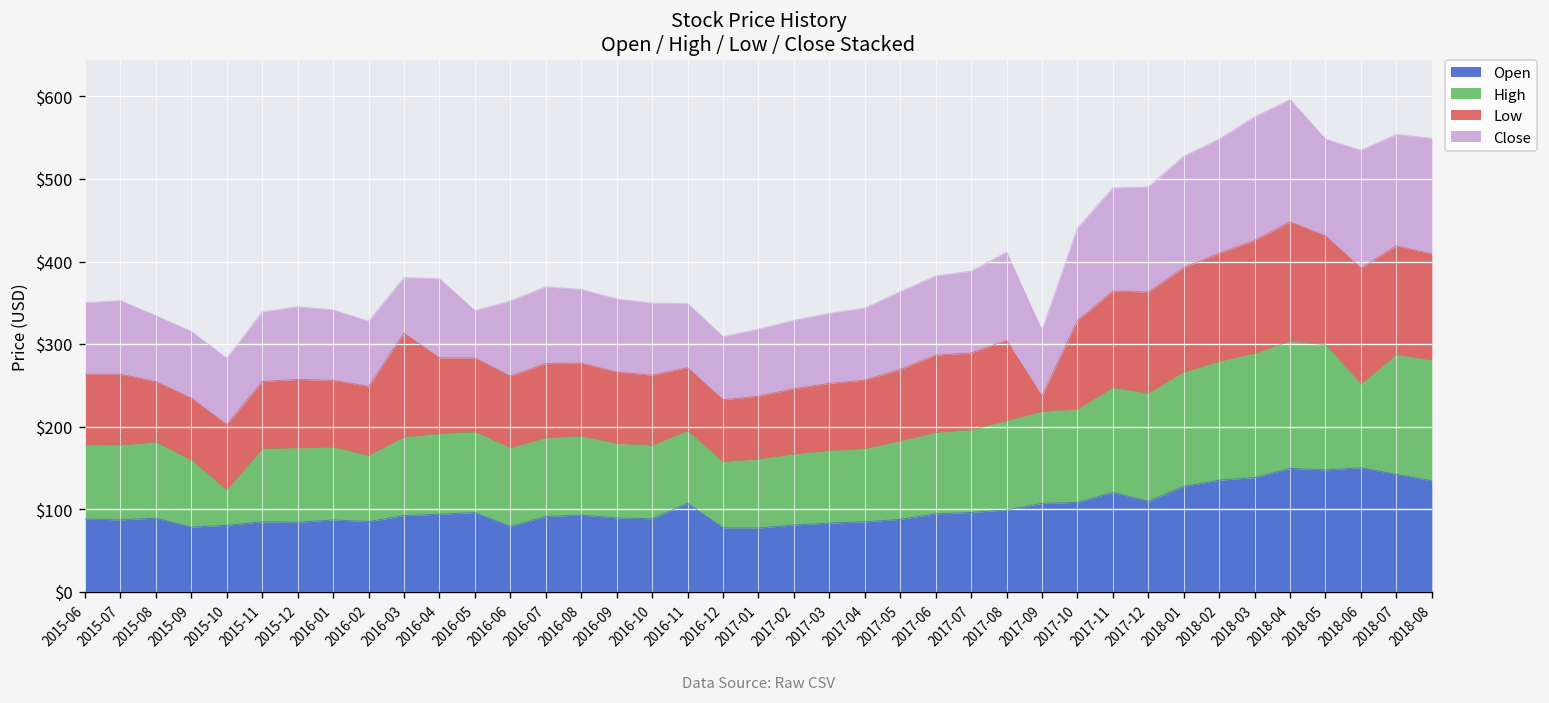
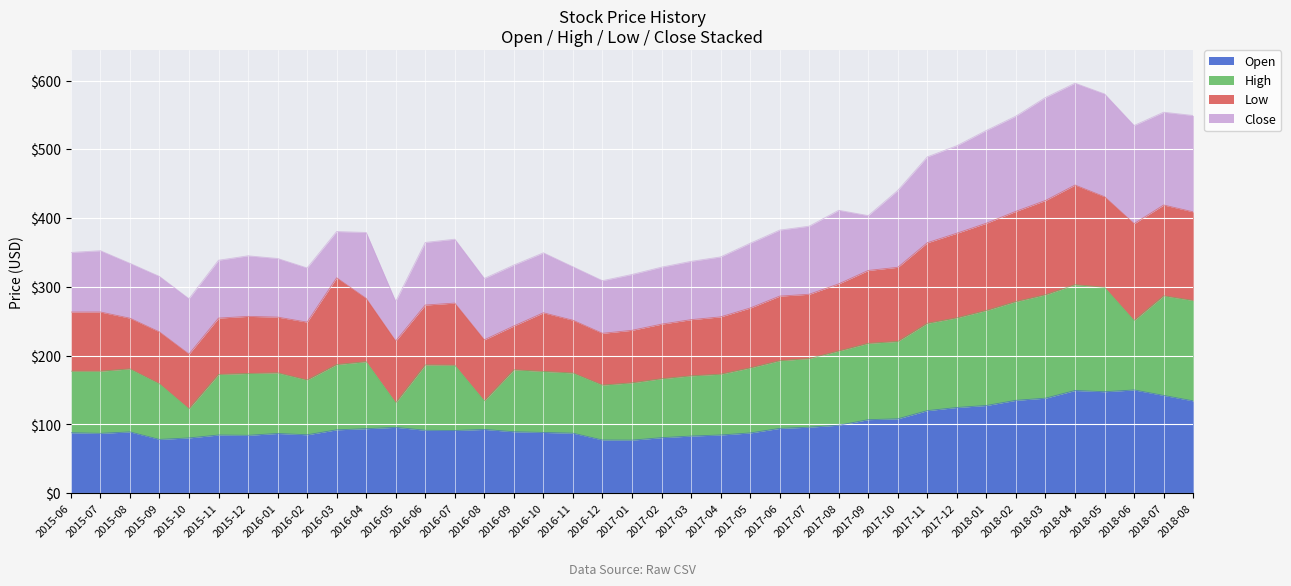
  {
    "Open": {
      "2015-06": "$90",
      "2015-07": "$90",
      "2015-08": "$90",
      "2015-09": "$80",
      "2015-10": "$80",
      "2015-11": "$80",
      "2015-12": "$80",
      "2016-01": "$90",
      "2016-02": "$90",
      "2016-03": "$90",
      "2016-04": "$90",
      "2016-05": "$100",
-     "2016-06": "$80",
+     "2016-06": "$90",
      "2016-07": "$90",
      "2016-08": "$90",
      "2016-09": "$90",
      "2016-10": "$90",
-     "2016-11": "$110",
+     "2016-11": "$90",
      "2016-12": "$80",
      "2017-01": "$80",
      "2017-02": "$80",
      "2017-03": "$80",
      "2017-04": "$80",
      "2017-05": "$90",
      "2017-06": "$90",
      "2017-07": "$100",
      "2017-08": "$100",
      "2017-09": "$110",
      "2017-10": "$110",
      "2017-11": "$120",
-     "2017-12": "$110",
+     "2017-12": "$120",
      "2018-01": "$130",
      "2018-02": "$140",
      "2018-03": "$140",
      "2018-04": "$150",
      "2018-05": "$150",
      "2018-06": "$150",
      "2018-07": "$140",
      "2018-08": "$130"
    },
    "High": {
      "2015-06": "$90",
      "2015-07": "$90",
      "2015-08": "$90",
      "2015-09": "$80",
      "2015-10": "$40",
      "2015-11": "$90",
      "2015-12": "$90",
      "2016-01": "$90",
      "2016-02": "$80",
      "2016-03": "$90",
      "2016-04": "$100",
-     "2016-05": "$100",
+     "2016-05": "$40",
      "2016-06": "$90",
      "2016-07": "$90",
-     "2016-08": "$100",
+     "2016-08": "$40",
      "2016-09": "$90",
      "2016-10": "$90",
      "2016-11": "$90",
      "2016-12": "$80",
      "2017-01": "$80",
      "2017-02": "$90",
      "2017-03": "$90",
      "2017-04": "$90",
      "2017-05": "$90",
      "2017-06": "$100",
      "2017-07": "$100",
      "2017-08": "$110",
      "2017-09": "$110",
      "2017-10": "$110",
      "2017-11": "$130",
      "2017-12": "$130",
      "2018-01": "$140",
      "2018-02": "$140",
      "2018-03": "$150",
      "2018-04": "$150",
      "2018-05": "$150",
      "2018-06": "$100",
      "2018-07": "$140",
      "2018-08": "$150"
    },
    "Low": {
      "2015-06": "$90",
      "2015-07": "$90",
      "2015-08": "$70",
      "2015-09": "$80",
      "2015-10": "$80",
      "2015-11": "$80",
      "2015-12": "$80",
      "2016-01": "$80",
      "2016-02": "$80",
      "2016-03": "$130",
      "2016-04": "$90",
      "2016-05": "$90",
      "2016-06": "$90",
      "2016-07": "$90",
      "2016-08": "$90",
-     "2016-09": "$90",
+     "2016-09": "$60",
      "2016-10": "$90",
      "2016-11": "$80",
      "2016-12": "$80",
      "2017-01": "$80",
      "2017-02": "$80",
      "2017-03": "$80",
      "2017-04": "$80",
      "2017-05": "$90",
      "2017-06": "$90",
      "2017-07": "$90",
      "2017-08": "$100",
-     "2017-09": "$20",
+     "2017-09": "$110",
      "2017-10": "$110",
      "2017-11": "$120",
      "2017-12": "$120",
      "2018-01": "$130",
      "2018-02": "$130",
      "2018-03": "$140",
      "2018-04": "$140",
      "2018-05": "$130",
      "2018-06": "$140",
      "2018-07": "$130",
      "2018-08": "$130"
    },
    "Close": {
      "2015-06": "$90",
      "2015-07": "$90",
      "2015-08": "$80",
      "2015-09": "$80",
      "2015-10": "$80",
      "2015-11": "$80",
      "2015-12": "$90",
      "2016-01": "$90",
      "2016-02": "$80",
      "2016-03": "$70",
      "2016-04": "$100",
      "2016-05": "$60",
      "2016-06": "$90",
      "2016-07": "$90",
      "2016-08": "$90",
      "2016-09": "$90",
      "2016-10": "$90",
      "2016-11": "$80",
      "2016-12": "$80",
      "2017-01": "$80",
      "2017-02": "$80",
      "2017-03": "$80",
      "2017-04": "$90",
      "2017-05": "$90",
      "2017-06": "$100",
      "2017-07": "$100",
      "2017-08": "$110",
      "2017-09": "$80",
      "2017-10": "$110",
      "2017-11": "$120",
      "2017-12": "$130",
      "2018-01": "$130",
      "2018-02": "$140",
      "2018-03": "$150",
      "2018-04": "$150",
-     "2018-05": "$120",
+     "2018-05": "$150",
      "2018-06": "$140",
      "2018-07": "$130",
      "2018-08": "$140"
    }
  }
